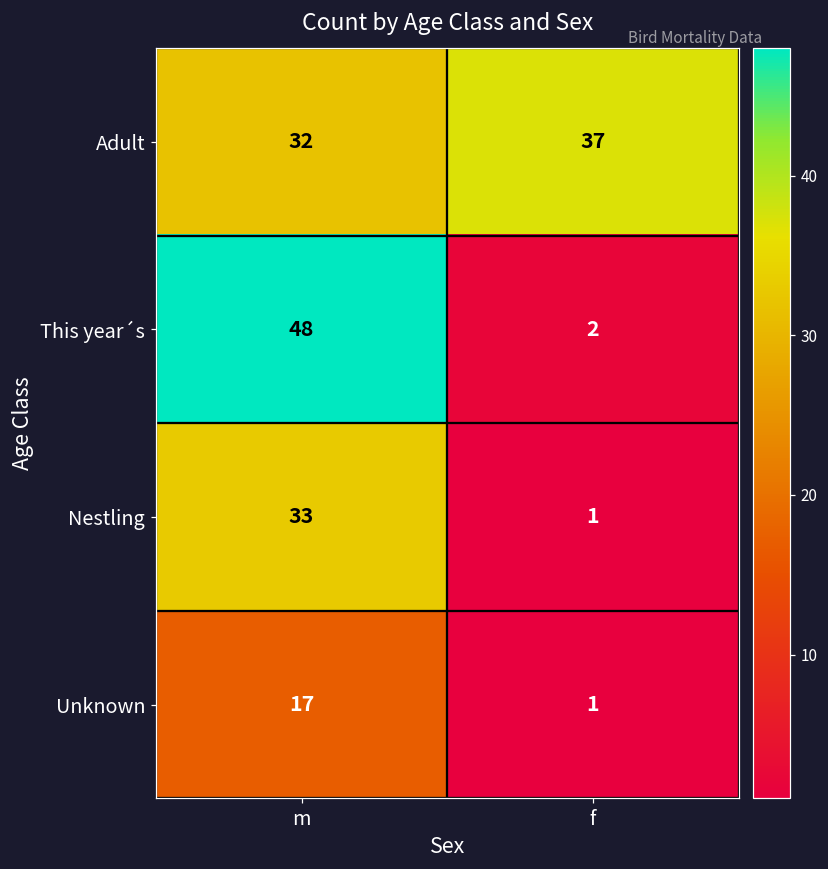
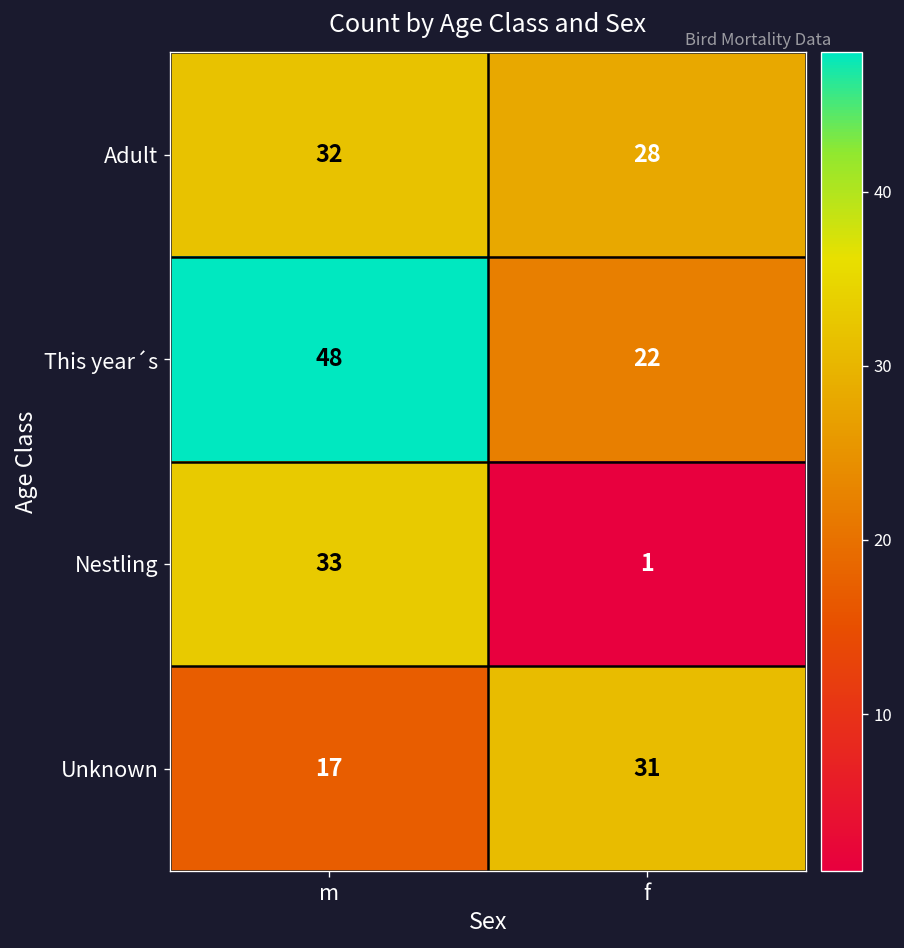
  {
    "Adult": {
      "m": 32,
-     "f": 37
+     "f": 28
    },
    "This year´s": {
      "m": 48,
-     "f": 2
+     "f": 22
    },
    "Nestling": {
      "m": 33,
      "f": 1
    },
    "Unknown": {
      "m": 17,
-     "f": 1
+     "f": 31
    }
  }
